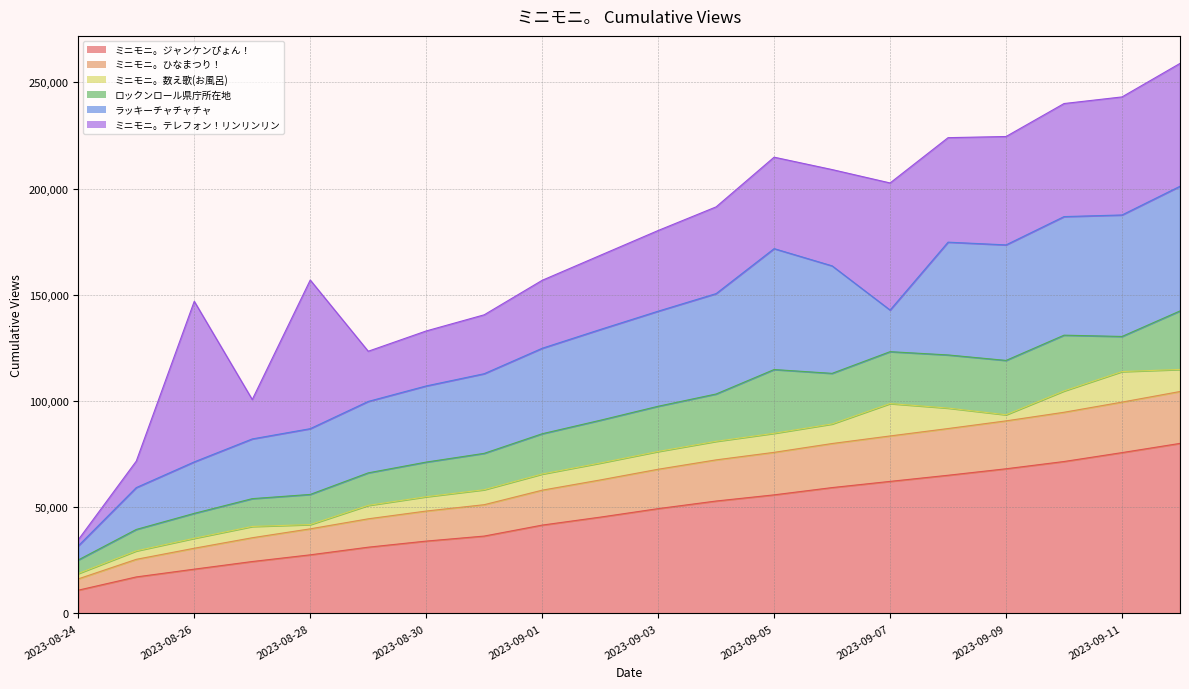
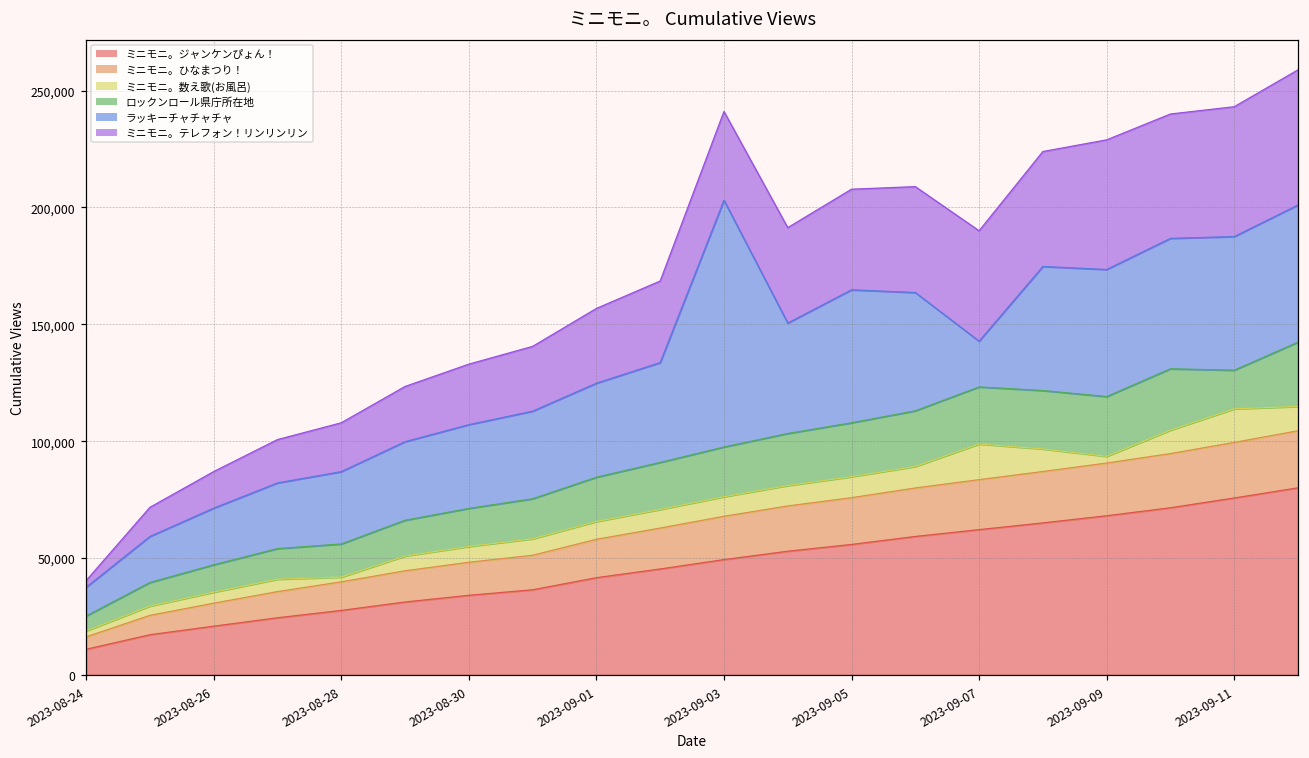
  {
    "ミニモニ。数え歌(お風呂)": {
      "2023-08-24": "3,000",
      "2023-08-26": "5,000",
      "2023-08-28": "2,000",
      "2023-08-30": "7,000",
      "2023-09-01": "8,000",
      "2023-09-03": "8,000",
      "2023-09-05": "9,000",
      "2023-09-07": "15,000",
      "2023-09-09": "3,000",
      "2023-09-11": "14,000"
    },
    "ロックンロール県庁所在地": {
      "2023-08-24": "6,000",
      "2023-08-26": "12,000",
      "2023-08-28": "14,000",
      "2023-08-30": "16,000",
      "2023-09-01": "19,000",
      "2023-09-03": "21,000",
-     "2023-09-05": "30,000",
+     "2023-09-05": "23,000",
      "2023-09-07": "24,000",
      "2023-09-09": "26,000",
      "2023-09-11": "17,000"
    },
    "ラッキーチャチャチャ": {
-     "2023-08-24": "7,000",
+     "2023-08-24": "12,000",
      "2023-08-26": "24,000",
      "2023-08-28": "31,000",
      "2023-08-30": "36,000",
      "2023-09-01": "40,000",
-     "2023-09-03": "45,000",
+     "2023-09-03": "106,000",
      "2023-09-05": "57,000",
      "2023-09-07": "20,000",
      "2023-09-09": "54,000",
      "2023-09-11": "57,000"
    },
    "ミニモニ。テレフォン！リンリンリン": {
      "2023-08-24": "3,000",
-     "2023-08-26": "76,000",
-     "2023-08-28": "70,000",
+     "2023-08-26": "16,000",
+     "2023-08-28": "21,000",
      "2023-08-30": "26,000",
      "2023-09-01": "32,000",
      "2023-09-03": "38,000",
      "2023-09-05": "43,000",
-     "2023-09-07": "60,000",
-     "2023-09-09": "51,000",
+     "2023-09-07": "47,000",
+     "2023-09-09": "55,000",
      "2023-09-11": "56,000"
    }
  }
